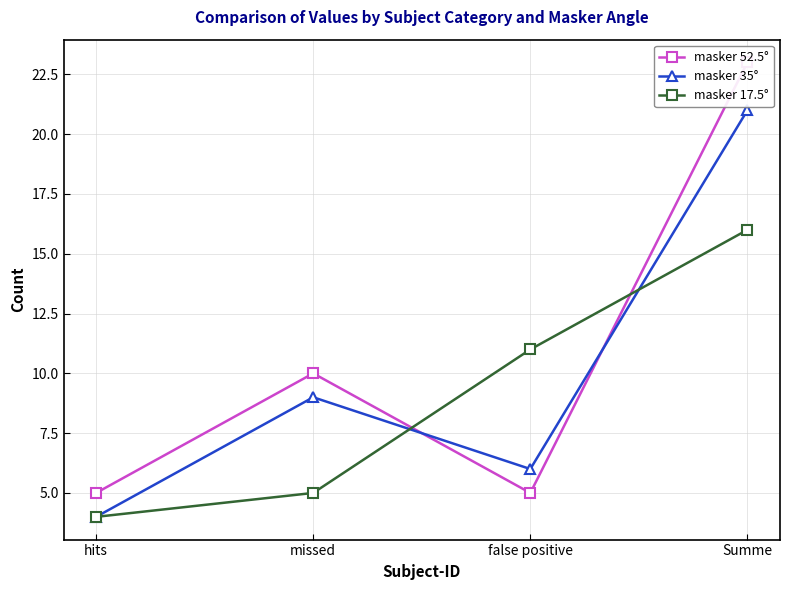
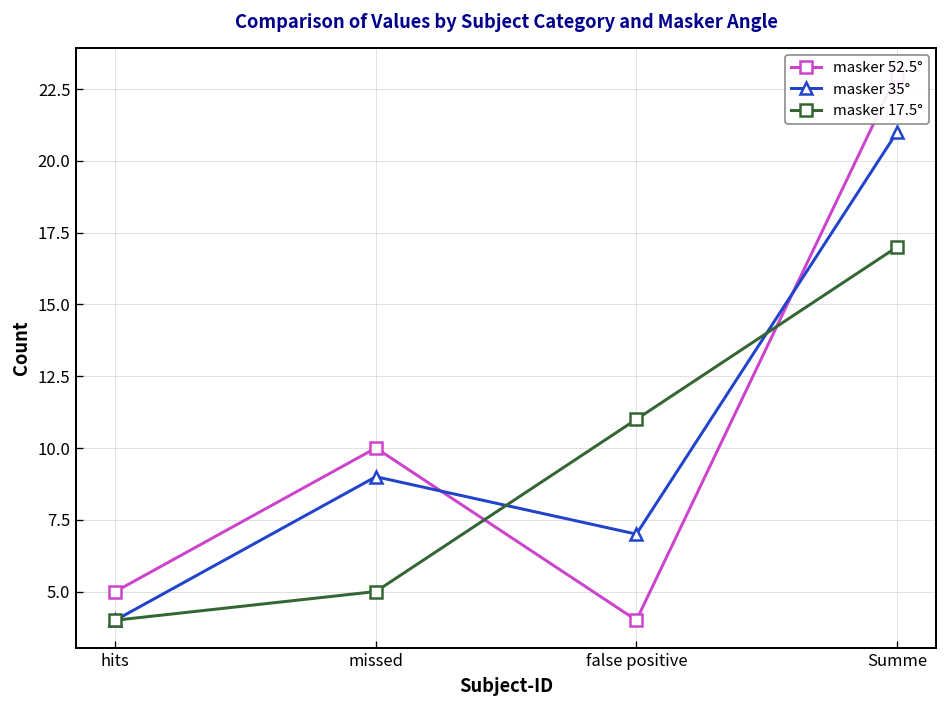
  {
    "masker 52.5°": {
      "hits": 5,
      "missed": 10,
-     "false positive": 5
+     "false positive": 4
    },
    "masker 35°": {
      "missed": 9,
-     "false positive": 6,
+     "false positive": 7,
      "Summe": 21
    },
    "masker 17.5°": {
      "missed": 5,
      "false positive": 11,
-     "Summe": 16
+     "Summe": 17
    }
  }
